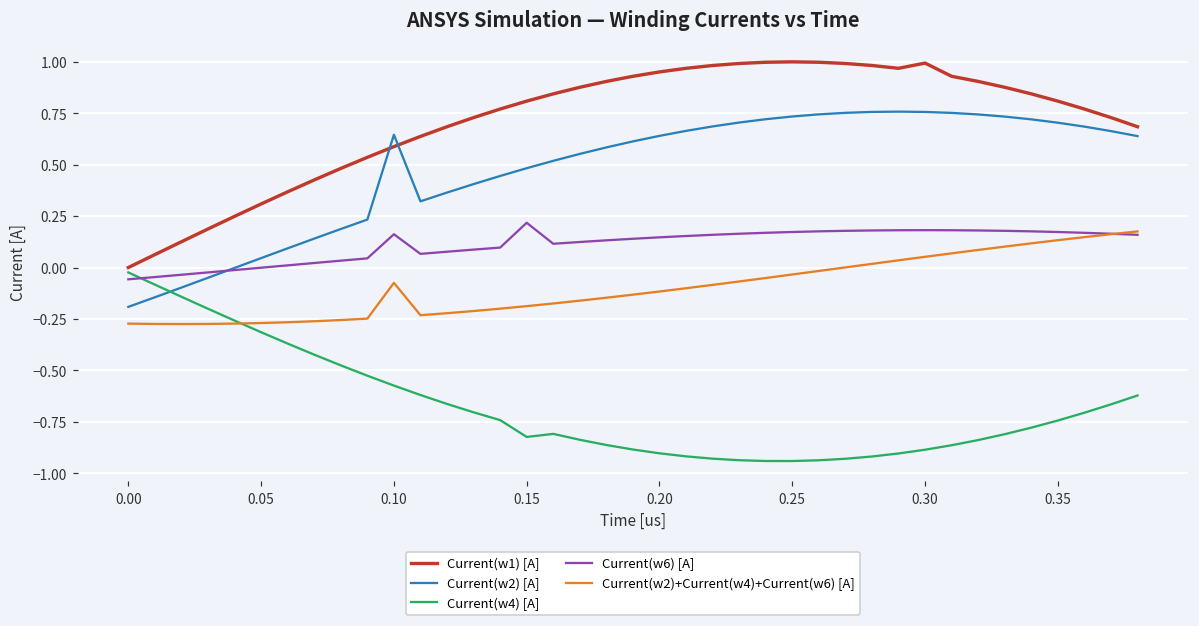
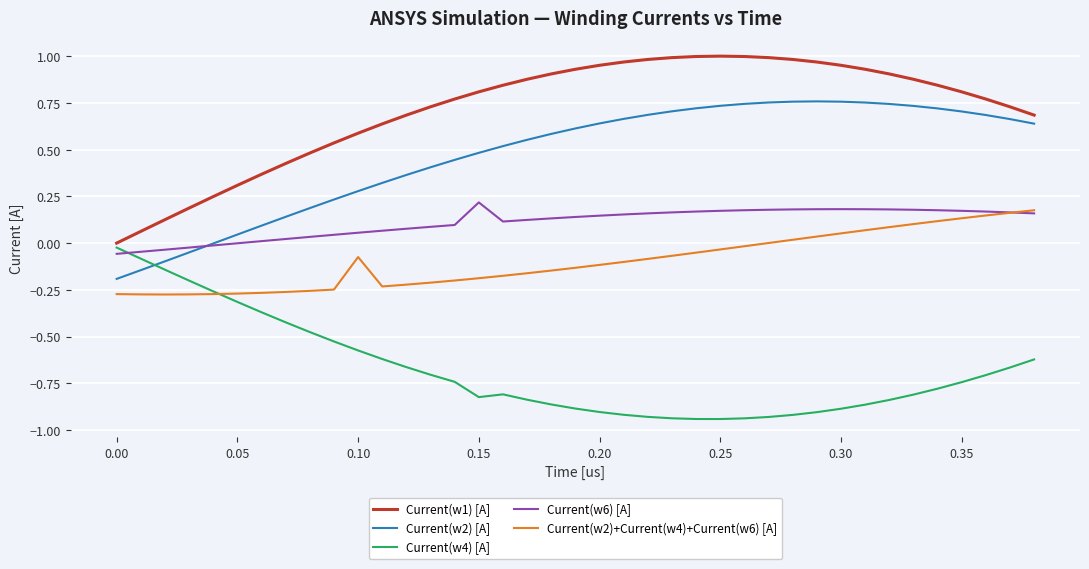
  {
    "Current(w1) [A]": {
      "0.00": 0.00,
      "0.05": 0.31,
      "0.10": 0.59,
      "0.15": 0.81,
      "0.20": 0.95,
      "0.25": 1.00,
-     "0.30": 0.99,
+     "0.30": 0.95,
      "0.35": 0.81
    },
    "Current(w2) [A]": {
      "0.00": -0.19,
      "0.05": 0.05,
-     "0.10": 0.65,
+     "0.10": 0.28,
      "0.15": 0.48,
      "0.20": 0.64,
      "0.25": 0.73,
      "0.30": 0.76,
      "0.35": 0.70
    },
    "Current(w4) [A]": {
      "0.00": -0.02,
      "0.05": -0.31,
      "0.10": -0.57,
      "0.15": -0.82,
      "0.20": -0.90,
      "0.25": -0.94,
      "0.30": -0.89,
      "0.35": -0.74
    },
    "Current(w6) [A]": {
      "0.00": -0.06,
      "0.05": 0.00,
-     "0.10": 0.16,
+     "0.10": 0.06,
      "0.15": 0.22,
      "0.20": 0.15,
      "0.25": 0.17,
      "0.30": 0.18,
      "0.35": 0.17
    },
    "Current(w2)+Current(w4)+Current(w6) [A]": {
      "0.00": -0.27,
      "0.05": -0.27,
      "0.10": -0.07,
      "0.15": -0.19,
      "0.20": -0.12,
      "0.25": -0.03,
      "0.30": 0.05,
      "0.35": 0.13
    }
  }
